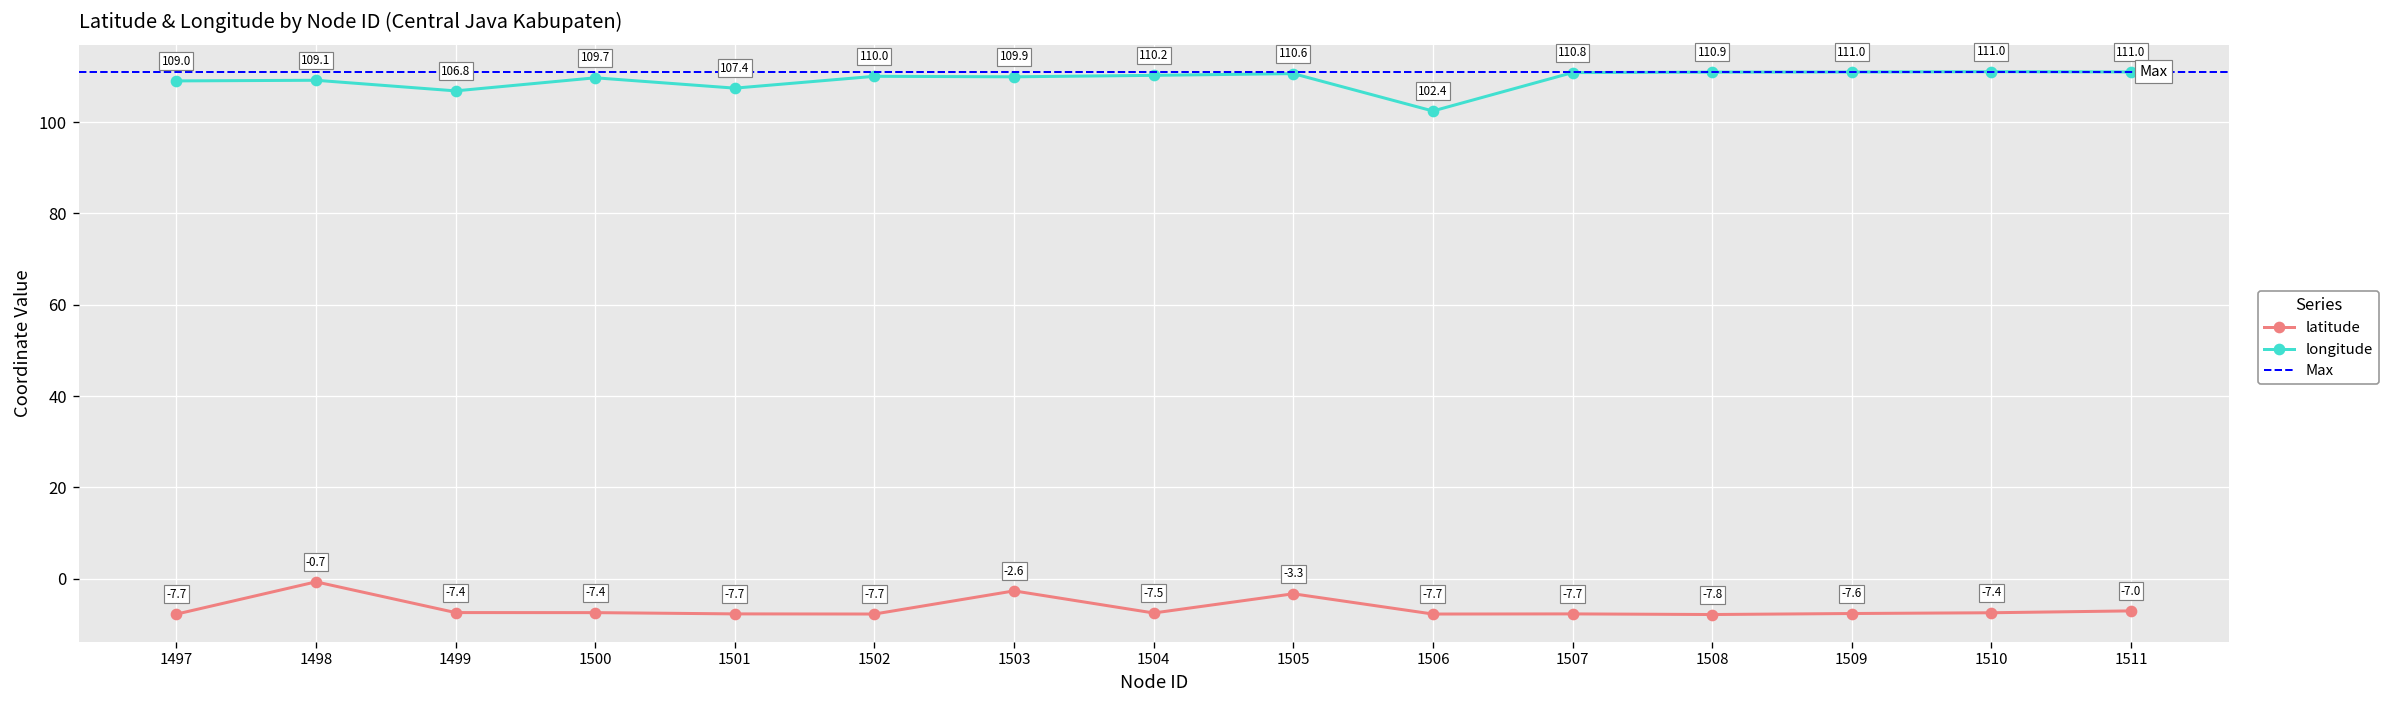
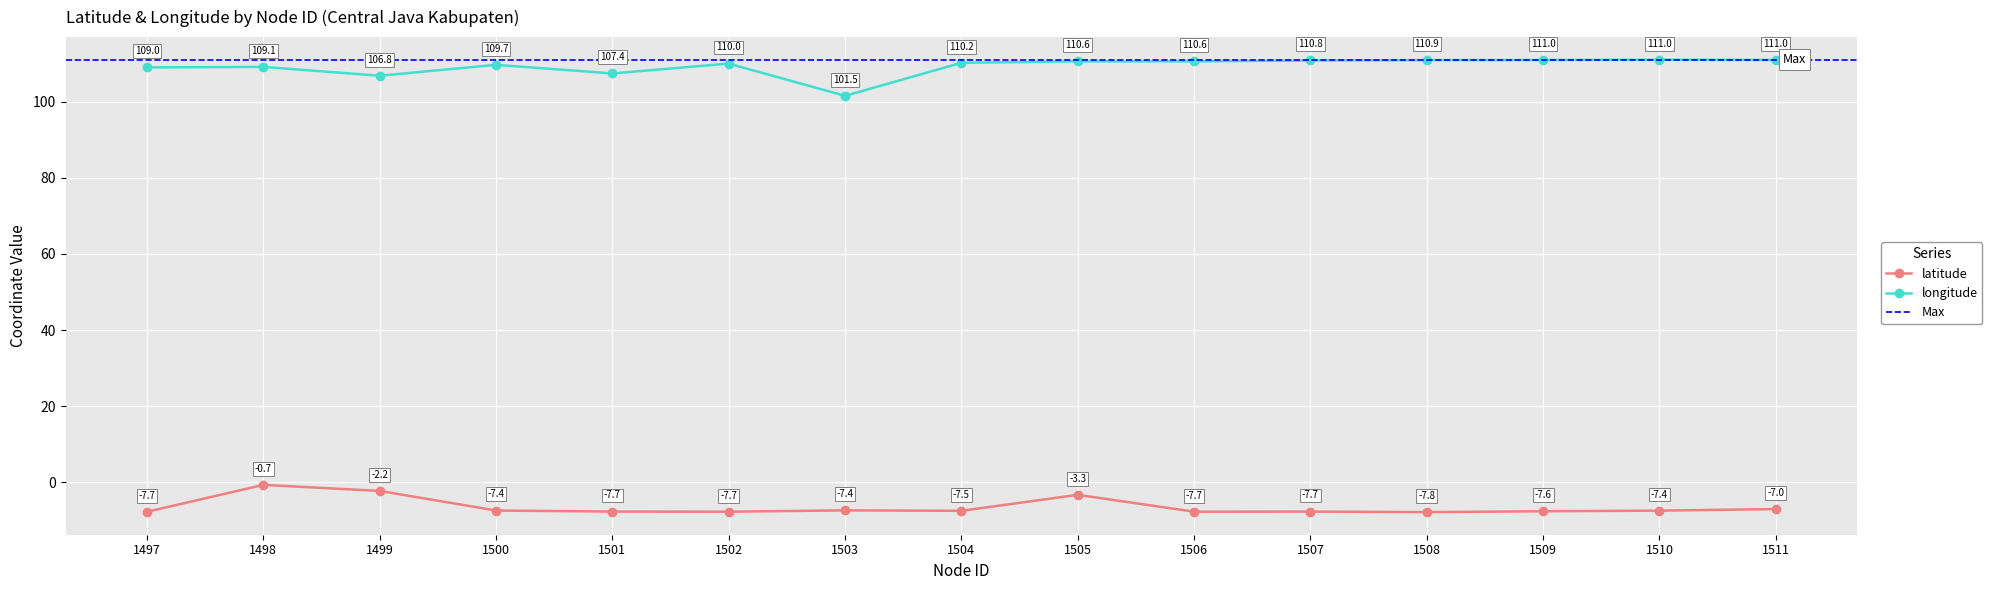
  {
    "latitude": {
-     "1499": -7.4,
-     "1503": -2.6
+     "1499": -2.2,
+     "1503": -7.4
    },
    "longitude": {
-     "1503": 109.9,
-     "1506": 102.4
+     "1503": 101.5,
+     "1506": 110.6
    }
  }
